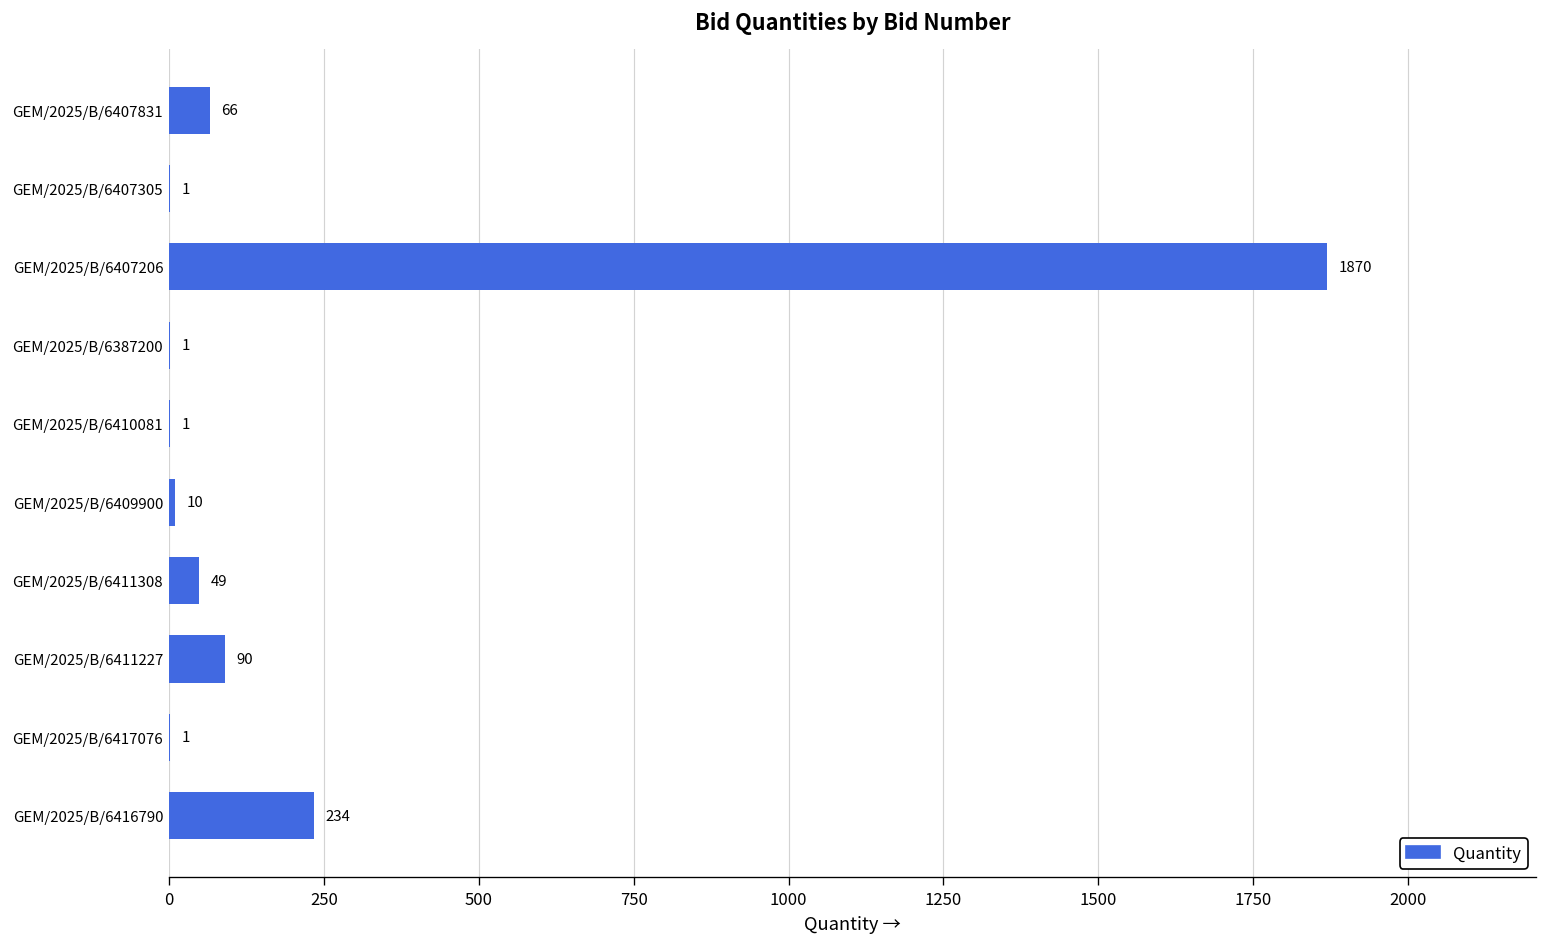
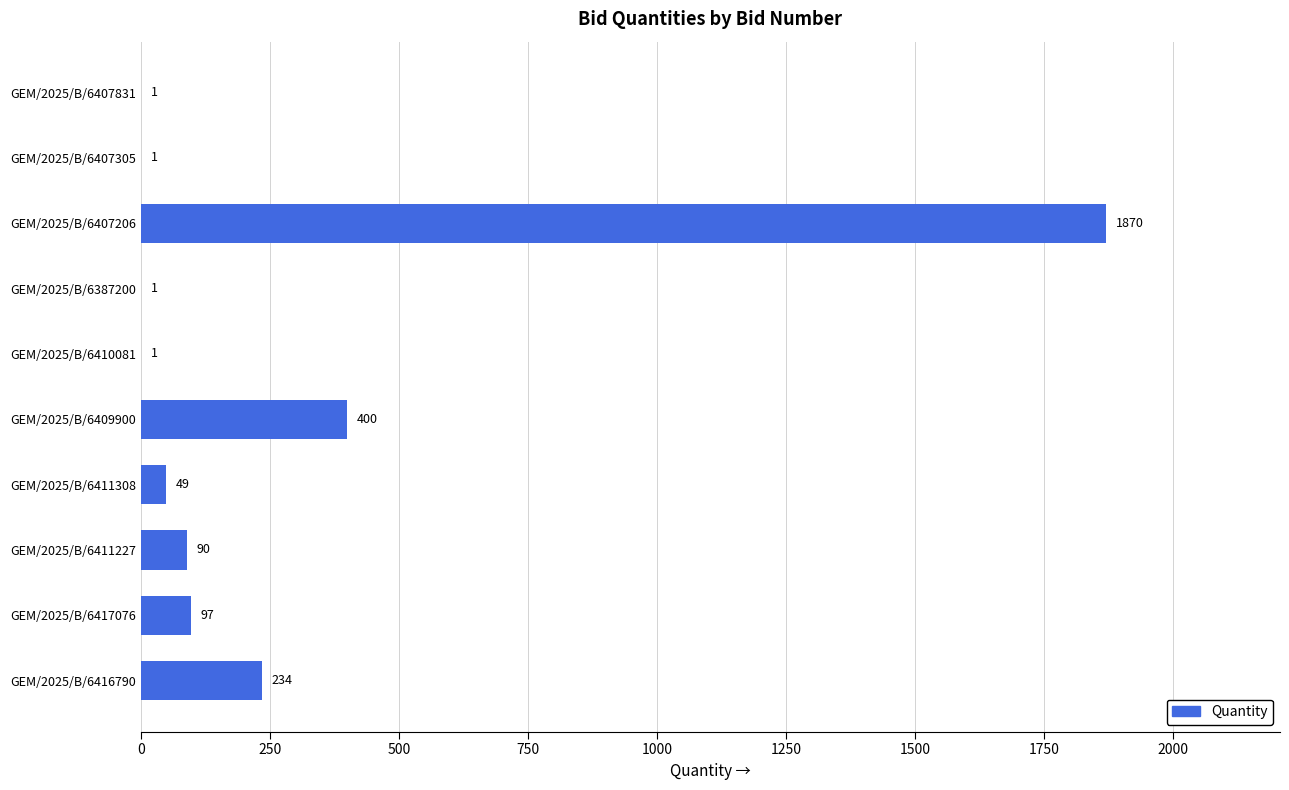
  {
-   "GEM/2025/B/6407831": 66,
+   "GEM/2025/B/6407831": 1,
    "GEM/2025/B/6407305": 1,
    "GEM/2025/B/6407206": 1870,
    "GEM/2025/B/6387200": 1,
    "GEM/2025/B/6410081": 1,
-   "GEM/2025/B/6409900": 10,
+   "GEM/2025/B/6409900": 400,
    "GEM/2025/B/6411308": 49,
    "GEM/2025/B/6411227": 90,
-   "GEM/2025/B/6417076": 1,
+   "GEM/2025/B/6417076": 97,
    "GEM/2025/B/6416790": 234
  }
